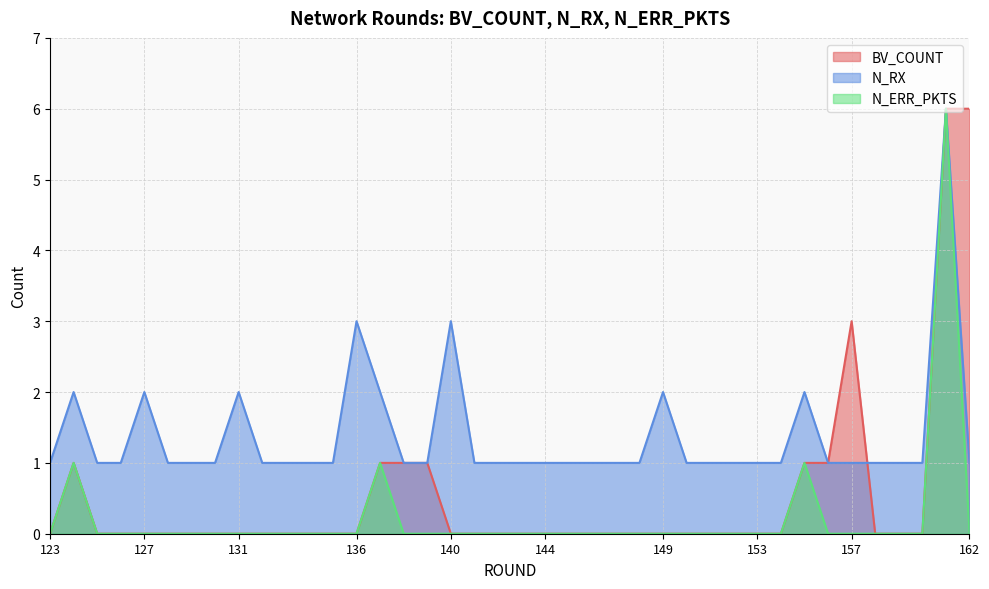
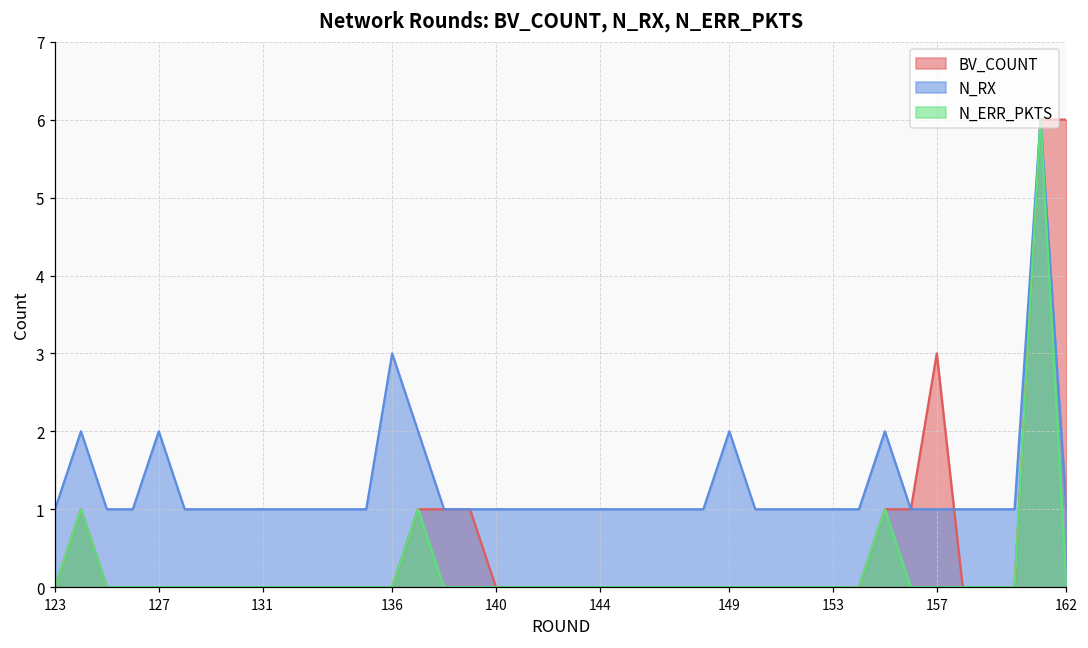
  {
    "BV_COUNT": {
      "157": 3,
      "162": 6
    },
    "N_RX": {
      "123": 1,
      "127": 2,
-     "131": 2,
+     "131": 1,
      "136": 3,
-     "140": 3,
+     "140": 1,
      "144": 1,
      "149": 2,
      "153": 1,
      "157": 1,
      "162": 1
    },
    "N_ERR_PKTS": {
      "157": 0,
      "162": 0
    }
  }
